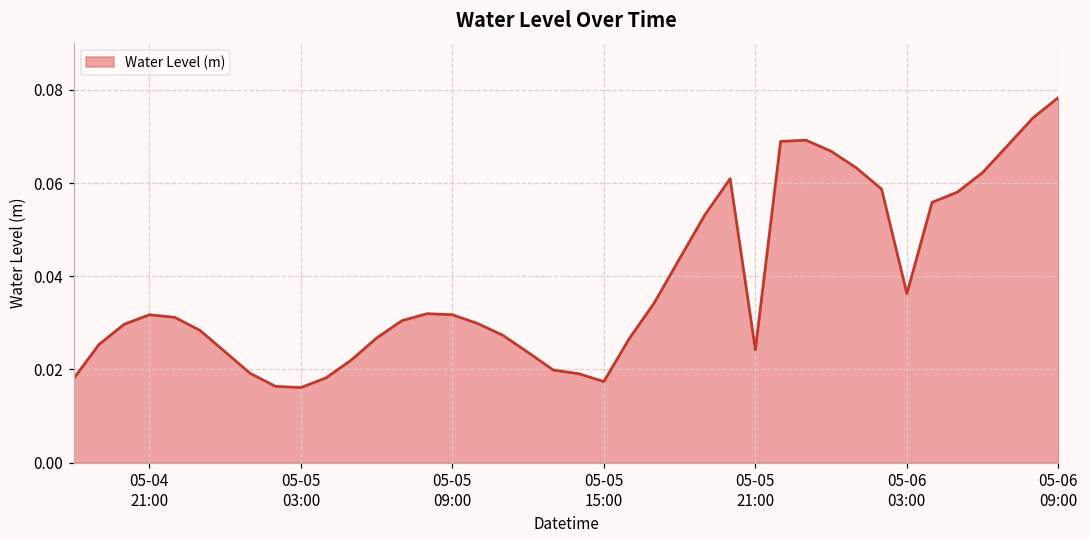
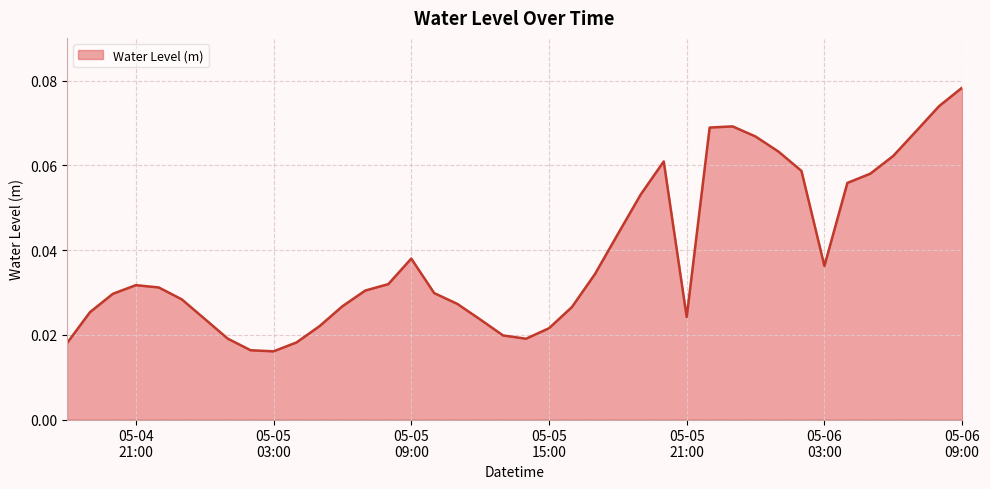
  {
    "05-04 21:00": 0.032,
    "05-05 03:00": 0.016,
-   "05-05 09:00": 0.032,
-   "05-05 15:00": 0.017,
+   "05-05 09:00": 0.038,
+   "05-05 15:00": 0.022,
    "05-05 21:00": 0.024,
    "05-06 03:00": 0.036,
    "05-06 09:00": 0.078
  }
